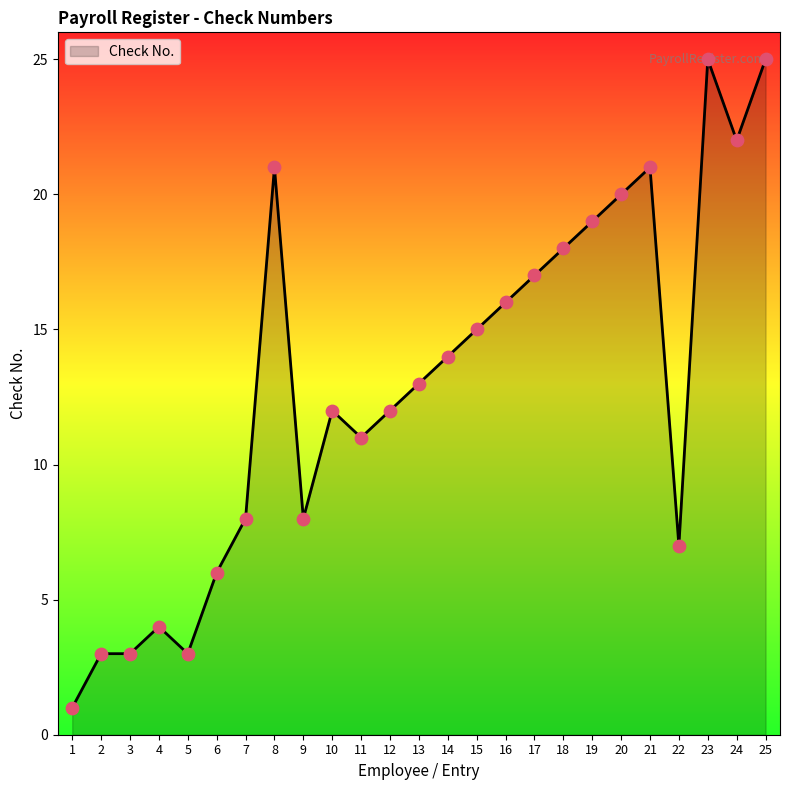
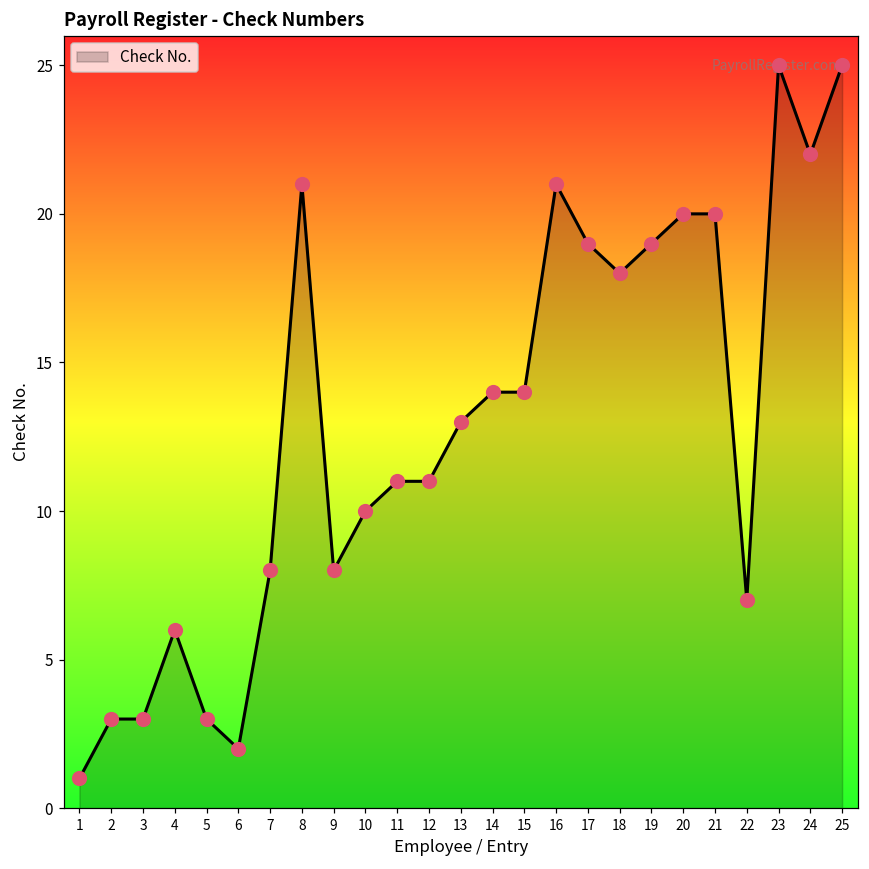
  {
    "1": 1,
    "2": 3,
    "3": 3,
-   "4": 4,
+   "4": 6,
    "5": 3,
-   "6": 6,
+   "6": 2,
    "7": 8,
    "8": 21,
    "9": 8,
-   "10": 12,
+   "10": 10,
    "11": 11,
-   "12": 12,
+   "12": 11,
    "13": 13,
    "14": 14,
-   "15": 15,
-   "16": 16,
-   "17": 17,
+   "15": 14,
+   "16": 21,
+   "17": 19,
    "18": 18,
    "19": 19,
    "20": 20,
-   "21": 21,
+   "21": 20,
    "22": 7,
    "23": 25,
    "24": 22,
    "25": 25
  }
